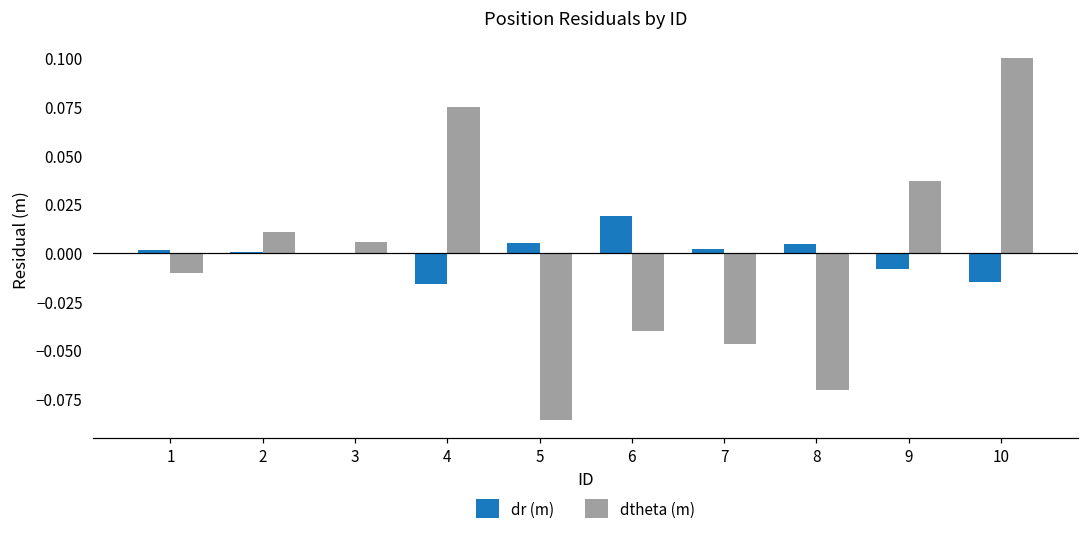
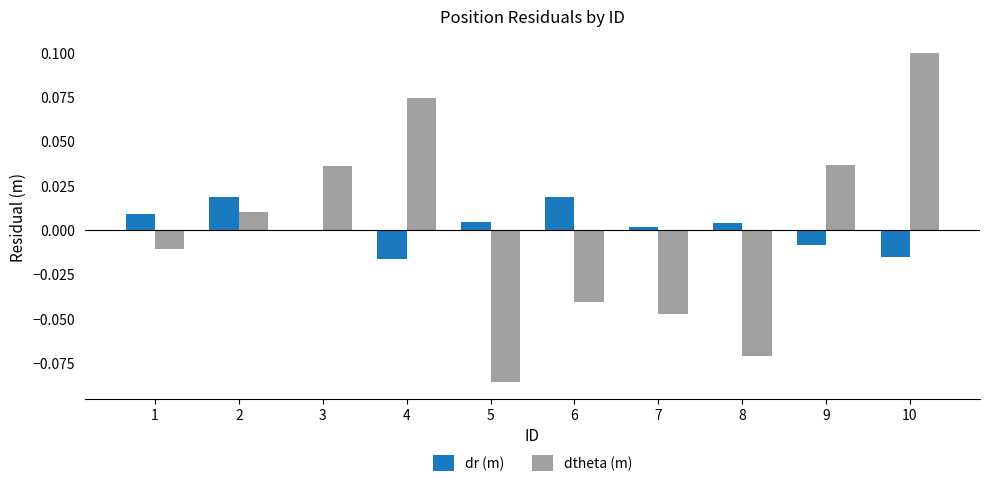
  {
    "dr (m)": {
-     "1": 0.001,
-     "2": 0.000,
+     "1": 0.009,
+     "2": 0.019,
      "4": -0.016,
      "5": 0.005,
      "6": 0.019,
      "7": 0.002,
      "8": 0.004,
      "9": -0.008,
      "10": -0.015
    },
    "dtheta (m)": {
      "1": -0.010,
      "2": 0.010,
-     "3": 0.005,
+     "3": 0.036,
      "4": 0.075,
      "5": -0.086,
      "6": -0.040,
      "7": -0.047,
      "8": -0.071,
      "9": 0.037,
      "10": 0.100
    }
  }
